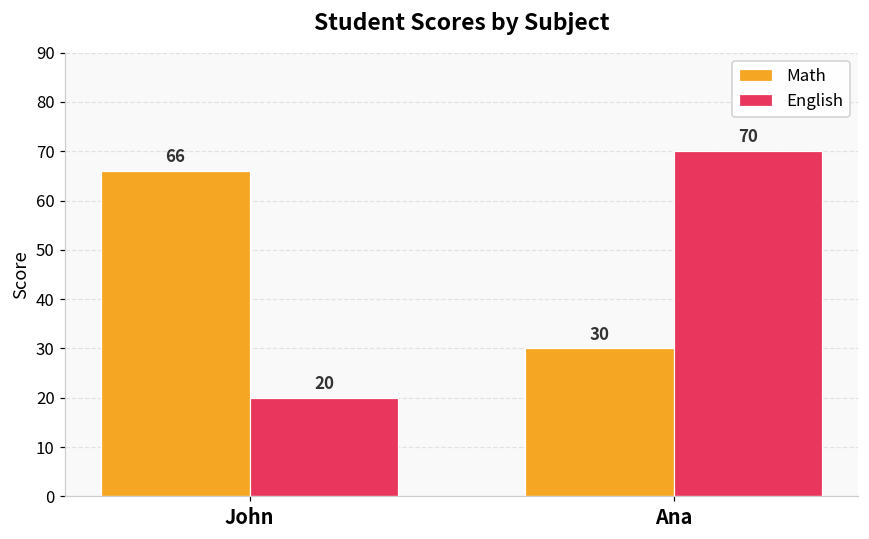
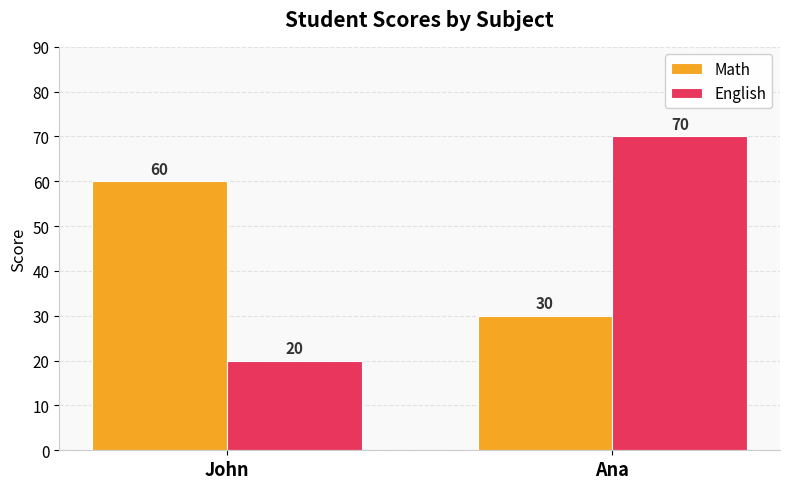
  {
    "Math": {
-     "John": 66,
+     "John": 60,
      "Ana": 30
    },
    "English": {
      "John": 20,
      "Ana": 70
    }
  }
